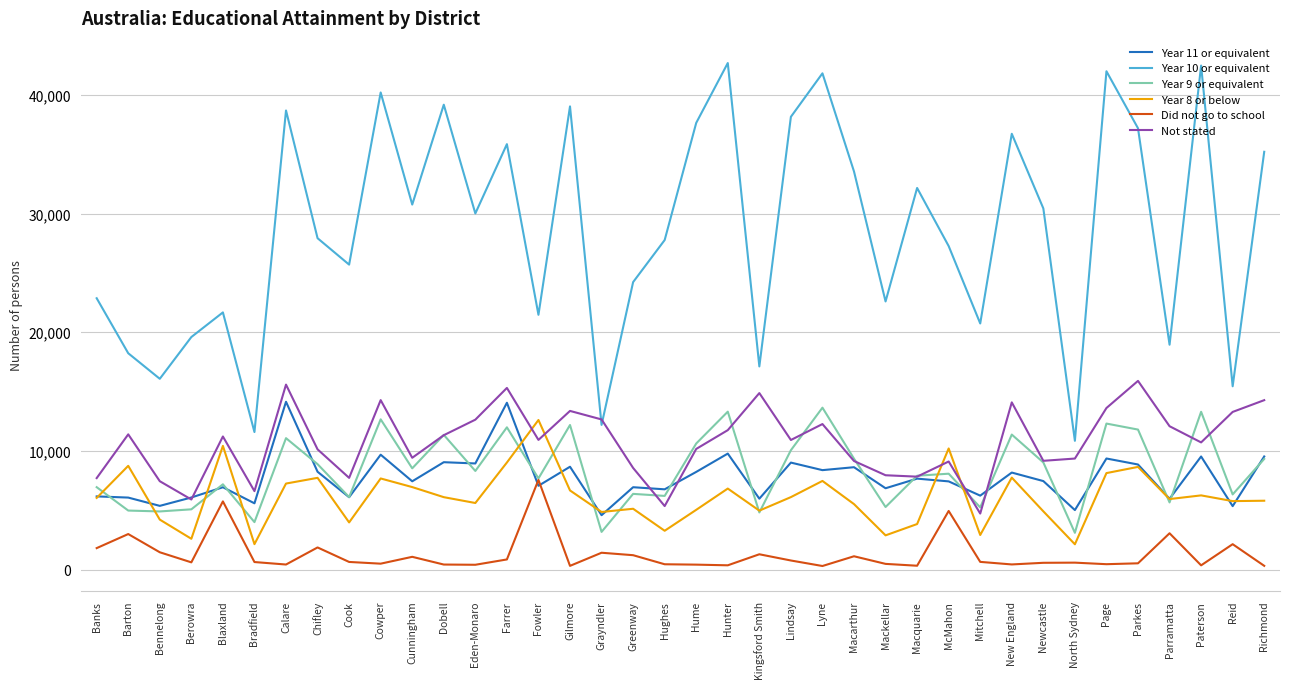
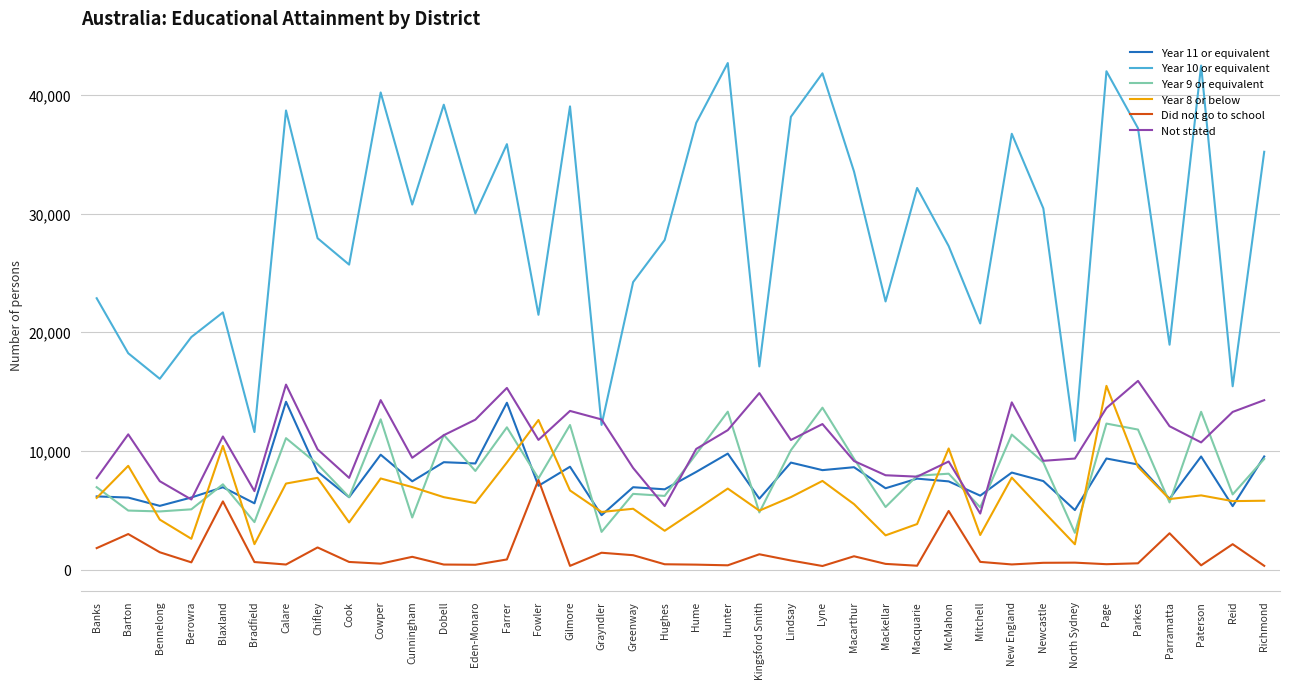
  {
    "Year 9 or equivalent": {
      "Banks": "6,900",
      "Barton": "5,000",
      "Bennelong": "4,900",
      "Berowra": "5,100",
      "Blaxland": "7,200",
      "Bradfield": "4,000",
      "Calare": "11,100",
      "Chifley": "8,900",
      "Cowper": "12,700",
-     "Cunningham": "8,500",
+     "Cunningham": "4,400",
      "Eden-Monaro": "8,300",
      "Farrer": "12,000",
      "Gilmore": "12,200",
      "Grayndler": "3,200",
      "Greenway": "6,400",
      "Hughes": "6,200",
-     "Hume": "10,600",
+     "Hume": "9,700",
      "Hunter": "13,300",
      "Lindsay": "10,100",
      "Lyne": "13,600",
      "Mackellar": "5,300",
      "McMahon": "8,100",
      "Mitchell": "5,200",
      "New England": "11,400",
      "North Sydney": "3,100",
      "Page": "12,300",
      "Parkes": "11,800",
      "Parramatta": "5,700",
      "Paterson": "13,300",
      "Reid": "6,300"
    },
    "Year 8 or below": {
      "Barton": "8,700",
      "Bennelong": "4,200",
      "Berowra": "2,600",
      "Blaxland": "10,400",
      "Bradfield": "2,100",
      "Calare": "7,200",
      "Chifley": "7,700",
      "Cook": "4,000",
      "Cowper": "7,700",
      "Cunningham": "6,900",
      "Dobell": "6,100",
      "Eden-Monaro": "5,600",
      "Farrer": "9,000",
      "Fowler": "12,600",
      "Gilmore": "6,700",
      "Grayndler": "4,900",
      "Greenway": "5,100",
      "Hughes": "3,300",
      "Hume": "5,000",
      "Hunter": "6,800",
      "Lindsay": "6,100",
      "Lyne": "7,500",
      "Macarthur": "5,500",
      "Mackellar": "2,900",
      "Macquarie": "3,800",
      "McMahon": "10,200",
      "Mitchell": "2,900",
      "New England": "7,700",
      "Newcastle": "4,900",
      "North Sydney": "2,100",
-     "Page": "8,100",
+     "Page": "15,500",
      "Paterson": "6,200",
      "Reid": "5,800",
      "Richmond": "5,800"
    }
  }
